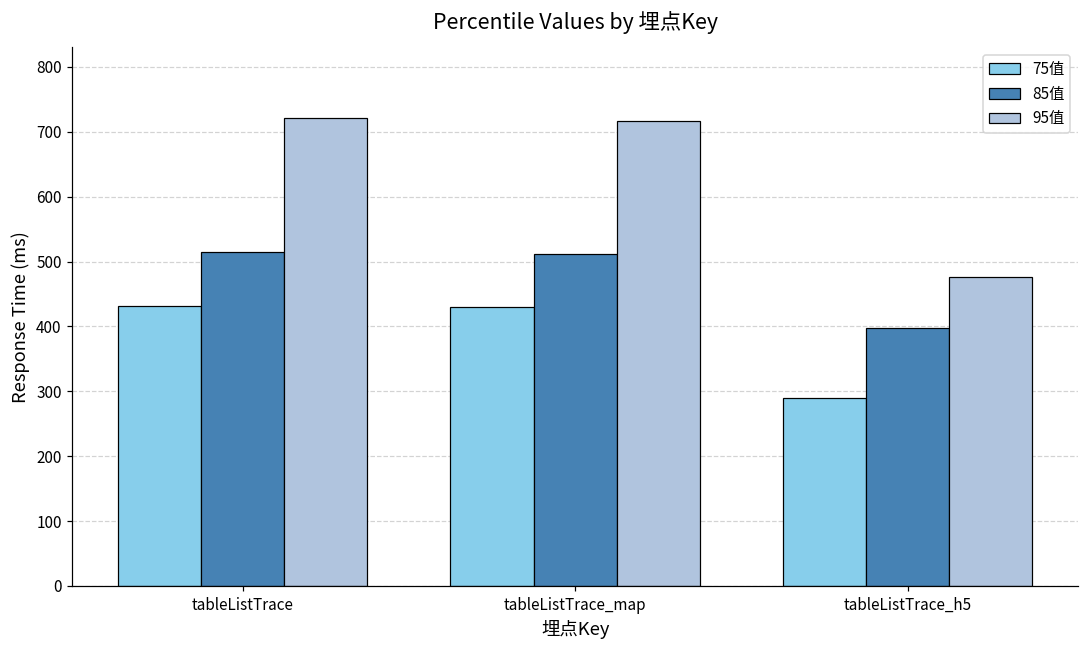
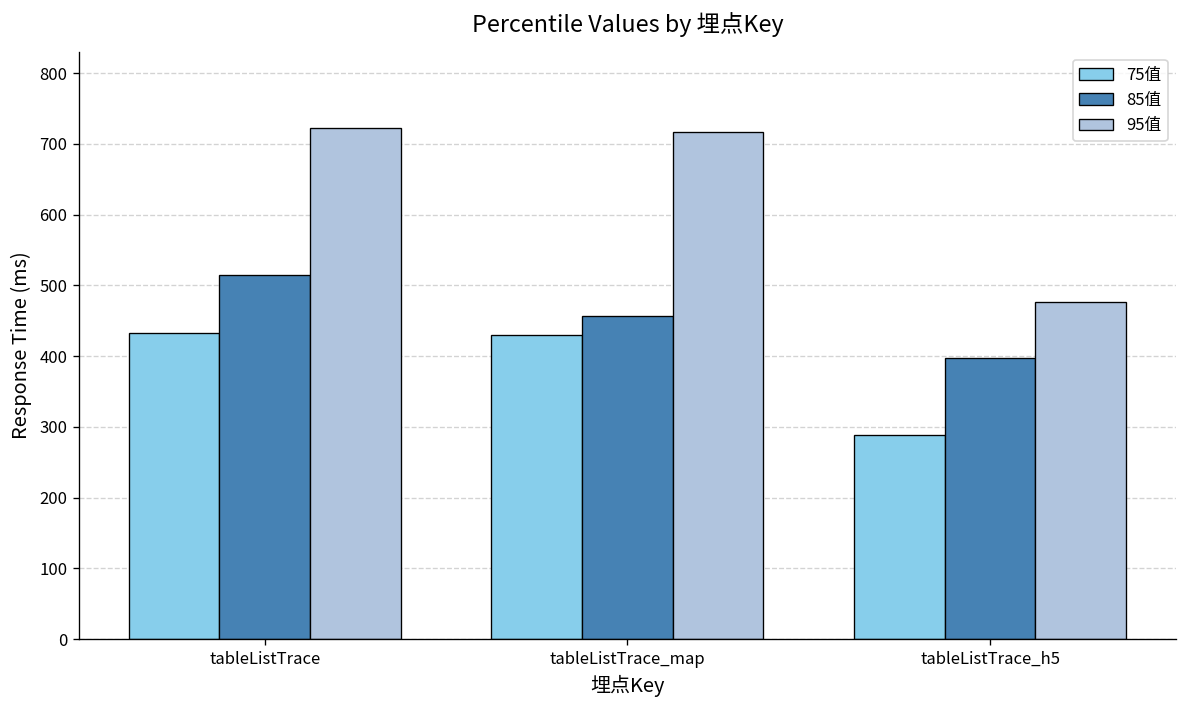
  {
    "85值": {
      "tableListTrace": 520,
-     "tableListTrace_map": 510,
+     "tableListTrace_map": 460,
      "tableListTrace_h5": 400
    }
  }
